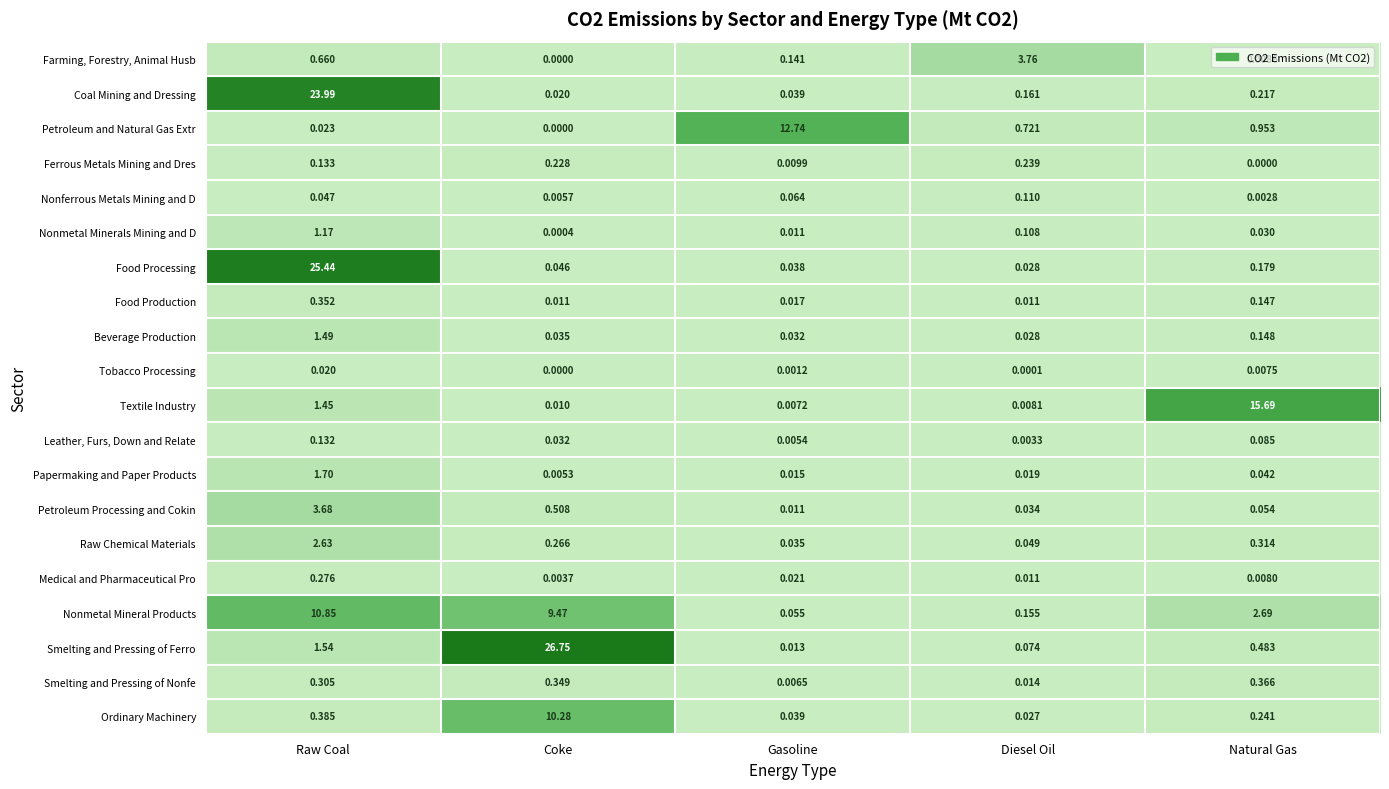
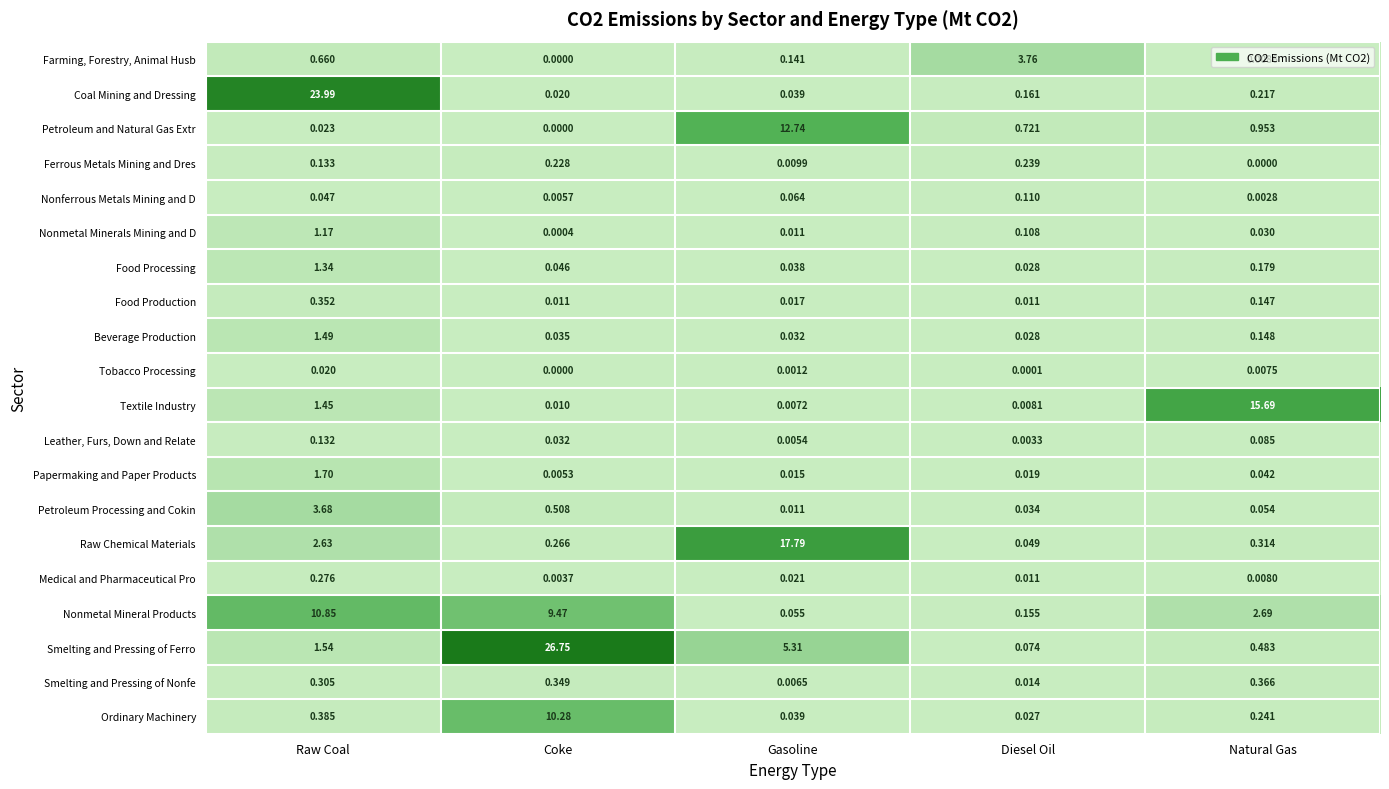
  {
    "Farming, Forestry, Animal Husb": {
      "Raw Coal": 0.660,
      "Coke": 0.0000,
      "Gasoline": 0.141,
      "Diesel Oil": 3.76
    },
    "Coal Mining and Dressing": {
      "Raw Coal": 23.99,
      "Coke": 0.020,
      "Gasoline": 0.039,
      "Diesel Oil": 0.161,
      "Natural Gas": 0.217
    },
    "Petroleum and Natural Gas Extr": {
      "Raw Coal": 0.023,
      "Coke": 0.0000,
      "Gasoline": 12.74,
      "Diesel Oil": 0.721,
      "Natural Gas": 0.953
    },
    "Ferrous Metals Mining and Dres": {
      "Raw Coal": 0.133,
      "Coke": 0.228,
      "Gasoline": 0.0099,
      "Diesel Oil": 0.239,
      "Natural Gas": 0.0000
    },
    "Nonferrous Metals Mining and D": {
      "Raw Coal": 0.047,
      "Coke": 0.0057,
      "Gasoline": 0.064,
      "Diesel Oil": 0.110,
      "Natural Gas": 0.0028
    },
    "Nonmetal Minerals Mining and D": {
      "Raw Coal": 1.17,
      "Coke": 0.0004,
      "Gasoline": 0.011,
      "Diesel Oil": 0.108,
      "Natural Gas": 0.030
    },
    "Food Processing": {
-     "Raw Coal": 25.44,
+     "Raw Coal": 1.34,
      "Coke": 0.046,
      "Gasoline": 0.038,
      "Diesel Oil": 0.028,
      "Natural Gas": 0.179
    },
    "Food Production": {
      "Raw Coal": 0.352,
      "Coke": 0.011,
      "Gasoline": 0.017,
      "Diesel Oil": 0.011,
      "Natural Gas": 0.147
    },
    "Beverage Production": {
      "Raw Coal": 1.49,
      "Coke": 0.035,
      "Gasoline": 0.032,
      "Diesel Oil": 0.028,
      "Natural Gas": 0.148
    },
    "Tobacco Processing": {
      "Raw Coal": 0.020,
      "Coke": 0.0000,
      "Gasoline": 0.0012,
      "Diesel Oil": 0.0001,
      "Natural Gas": 0.0075
    },
    "Textile Industry": {
      "Raw Coal": 1.45,
      "Coke": 0.010,
      "Gasoline": 0.0072,
      "Diesel Oil": 0.0081,
      "Natural Gas": 15.69
    },
    "Leather, Furs, Down and Relate": {
      "Raw Coal": 0.132,
      "Coke": 0.032,
      "Gasoline": 0.0054,
      "Diesel Oil": 0.0033,
      "Natural Gas": 0.085
    },
    "Papermaking and Paper Products": {
      "Raw Coal": 1.70,
      "Coke": 0.0053,
      "Gasoline": 0.015,
      "Diesel Oil": 0.019,
      "Natural Gas": 0.042
    },
    "Petroleum Processing and Cokin": {
      "Raw Coal": 3.68,
      "Coke": 0.508,
      "Gasoline": 0.011,
      "Diesel Oil": 0.034,
      "Natural Gas": 0.054
    },
    "Raw Chemical Materials": {
      "Raw Coal": 2.63,
      "Coke": 0.266,
-     "Gasoline": 0.035,
+     "Gasoline": 17.79,
      "Diesel Oil": 0.049,
      "Natural Gas": 0.314
    },
    "Medical and Pharmaceutical Pro": {
      "Raw Coal": 0.276,
      "Coke": 0.0037,
      "Gasoline": 0.021,
      "Diesel Oil": 0.011,
      "Natural Gas": 0.0080
    },
    "Nonmetal Mineral Products": {
      "Raw Coal": 10.85,
      "Coke": 9.47,
      "Gasoline": 0.055,
      "Diesel Oil": 0.155,
      "Natural Gas": 2.69
    },
    "Smelting and Pressing of Ferro": {
      "Raw Coal": 1.54,
      "Coke": 26.75,
-     "Gasoline": 0.013,
+     "Gasoline": 5.31,
      "Diesel Oil": 0.074,
      "Natural Gas": 0.483
    },
    "Smelting and Pressing of Nonfe": {
      "Raw Coal": 0.305,
      "Coke": 0.349,
      "Gasoline": 0.0065,
      "Diesel Oil": 0.014,
      "Natural Gas": 0.366
    },
    "Ordinary Machinery": {
      "Raw Coal": 0.385,
      "Coke": 10.28,
      "Gasoline": 0.039,
      "Diesel Oil": 0.027,
      "Natural Gas": 0.241
    }
  }
